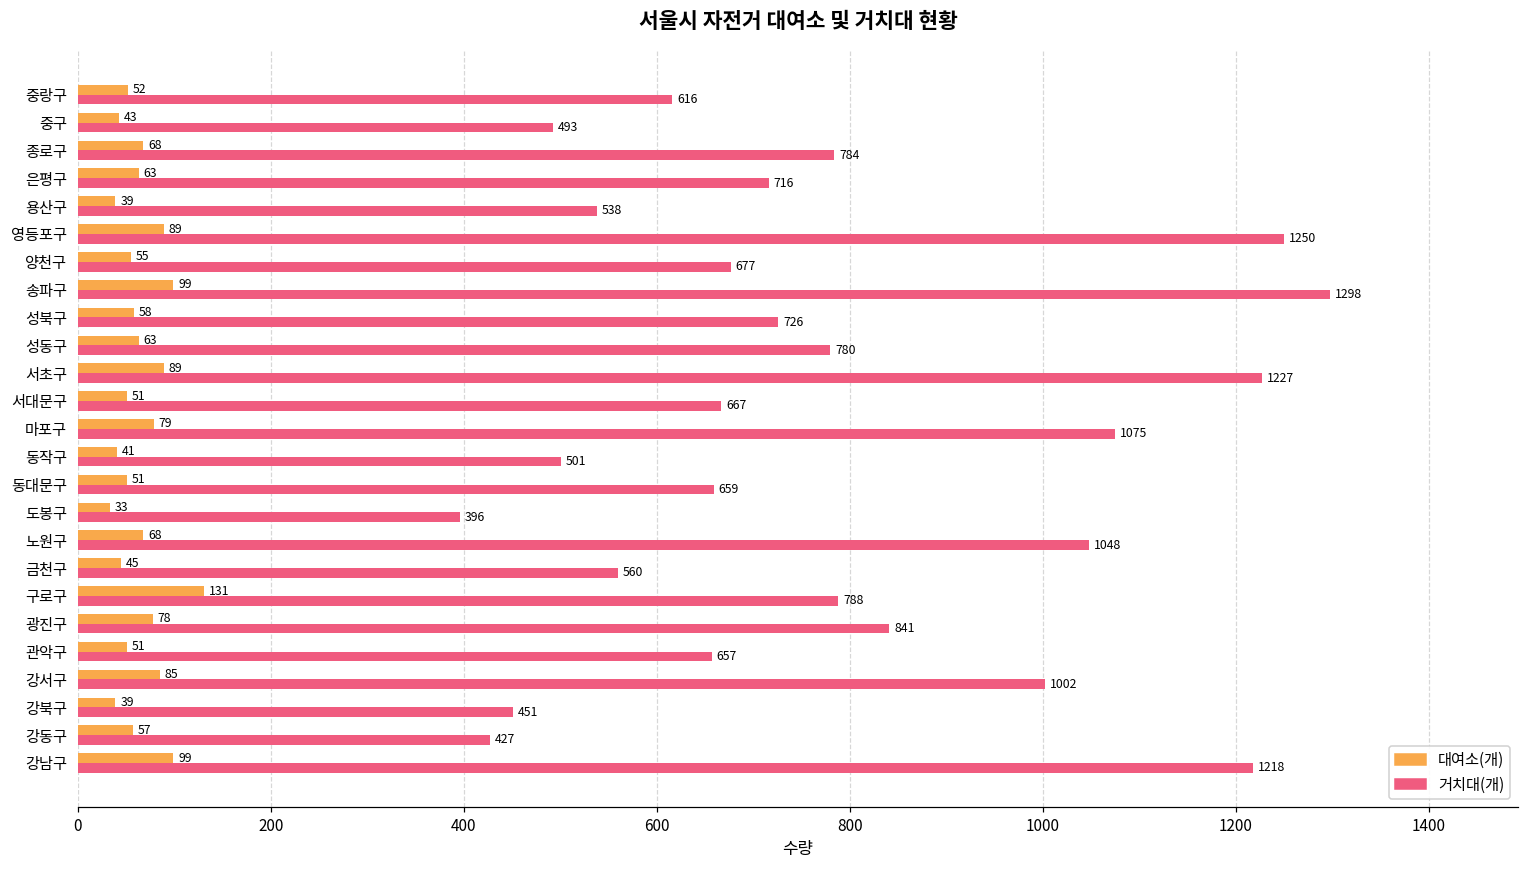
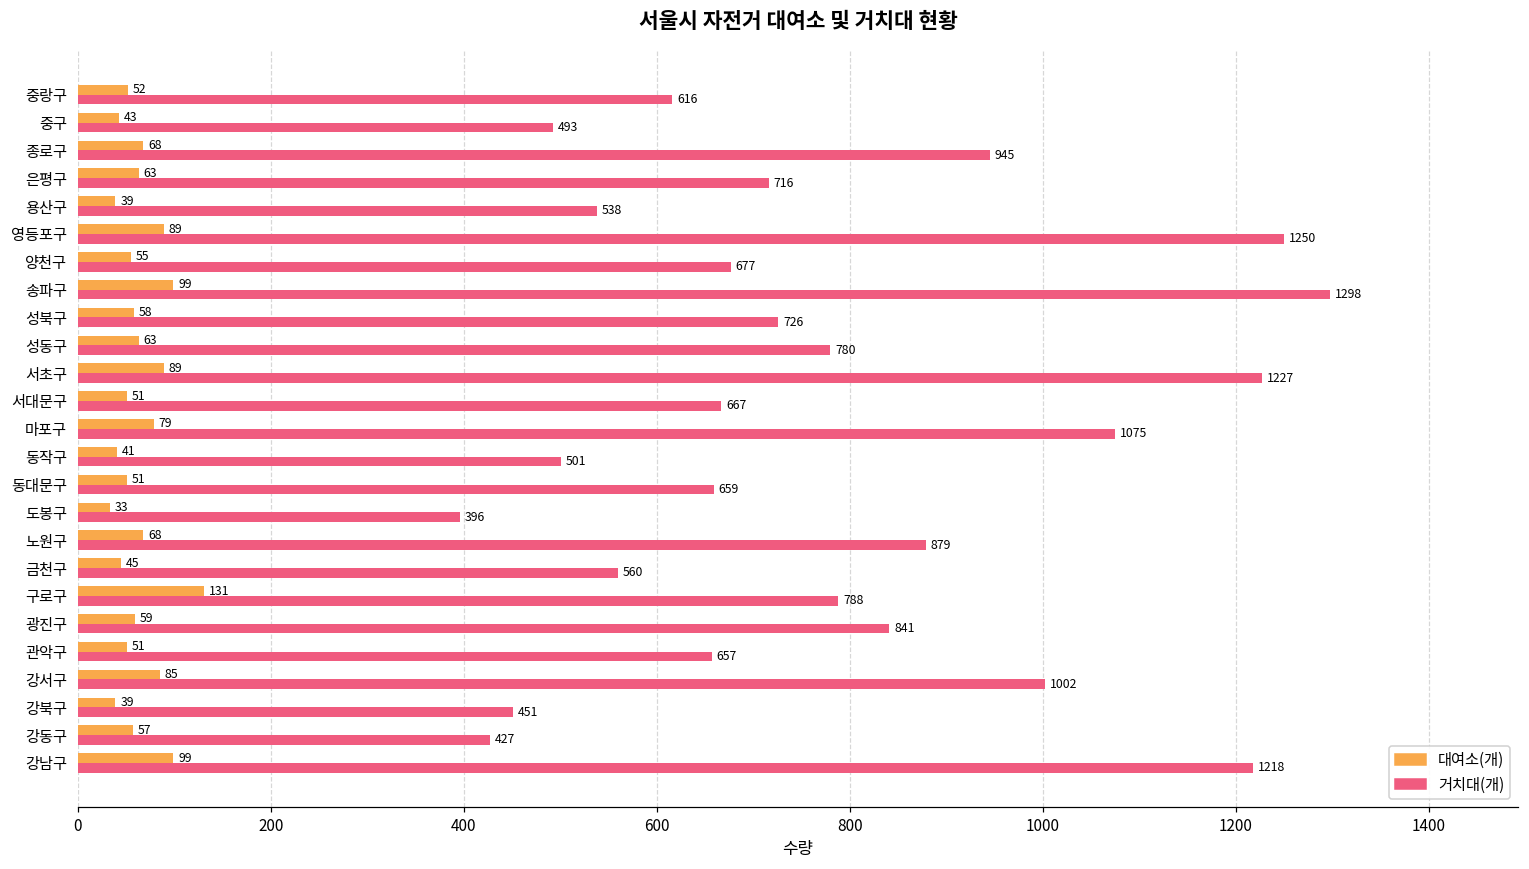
  {
    "대여소(개)": {
      "중랑구": 52,
      "중구": 43,
      "종로구": 68,
      "은평구": 63,
      "용산구": 39,
      "영등포구": 89,
      "양천구": 55,
      "송파구": 99,
      "성북구": 58,
      "성동구": 63,
      "서초구": 89,
      "서대문구": 51,
      "마포구": 79,
      "동작구": 41,
      "동대문구": 51,
      "도봉구": 33,
      "노원구": 68,
      "금천구": 45,
      "구로구": 131,
-     "광진구": 78,
+     "광진구": 59,
      "관악구": 51,
      "강서구": 85,
      "강북구": 39,
      "강동구": 57,
      "강남구": 99
    },
    "거치대(개)": {
      "중랑구": 616,
      "중구": 493,
-     "종로구": 784,
+     "종로구": 945,
      "은평구": 716,
      "용산구": 538,
      "영등포구": 1250,
      "양천구": 677,
      "송파구": 1298,
      "성북구": 726,
      "성동구": 780,
      "서초구": 1227,
      "서대문구": 667,
      "마포구": 1075,
      "동작구": 501,
      "동대문구": 659,
      "도봉구": 396,
-     "노원구": 1048,
+     "노원구": 879,
      "금천구": 560,
      "구로구": 788,
      "광진구": 841,
      "관악구": 657,
      "강서구": 1002,
      "강북구": 451,
      "강동구": 427,
      "강남구": 1218
    }
  }
